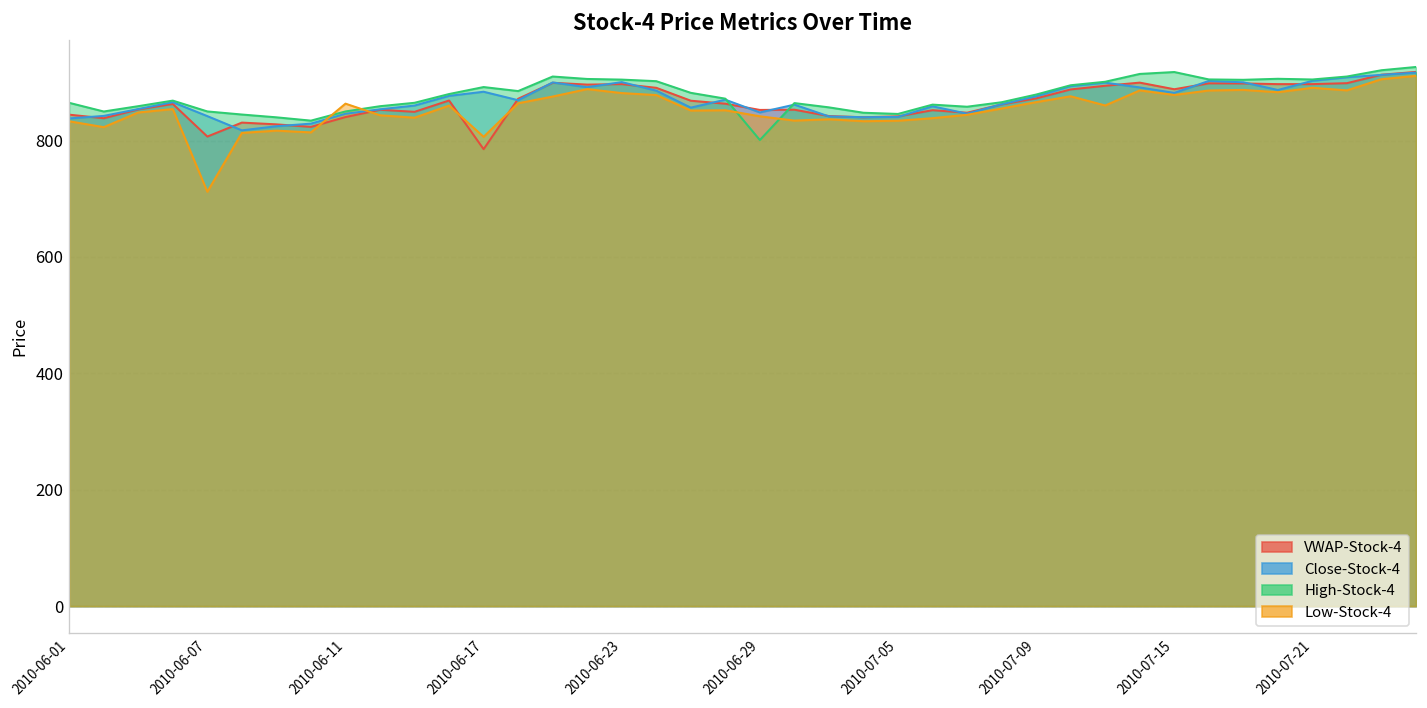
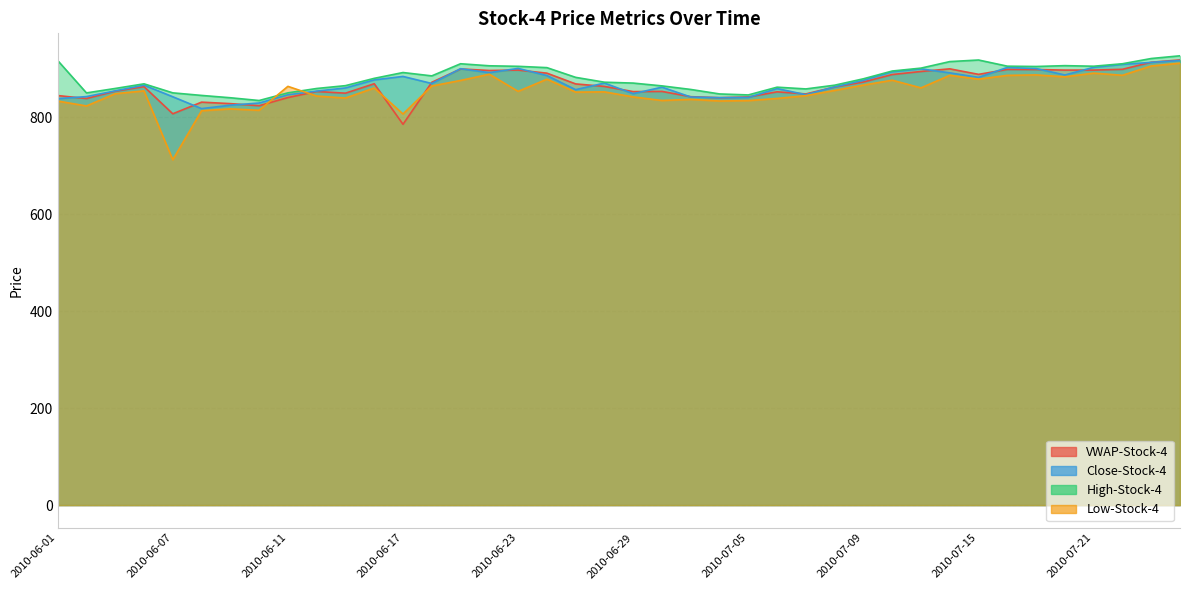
  {
    "VWAP-Stock-4": {
      "2010-06-01": 840,
      "2010-06-07": 810,
      "2010-06-11": 840,
      "2010-06-17": 790,
      "2010-07-15": 890,
      "2010-07-21": 900
    },
    "Close-Stock-4": {
      "2010-06-07": 840,
      "2010-06-17": 880
    },
    "High-Stock-4": {
-     "2010-06-01": 860,
+     "2010-06-01": 920,
      "2010-06-07": 850,
      "2010-06-17": 890,
-     "2010-06-29": 800,
+     "2010-06-29": 870,
      "2010-07-15": 920
    },
    "Low-Stock-4": {
      "2010-06-07": 710,
      "2010-06-11": 860,
      "2010-06-17": 810,
-     "2010-06-23": 880,
+     "2010-06-23": 850,
      "2010-06-29": 840,
      "2010-07-05": 830,
      "2010-07-09": 870,
      "2010-07-21": 890
    }
  }
